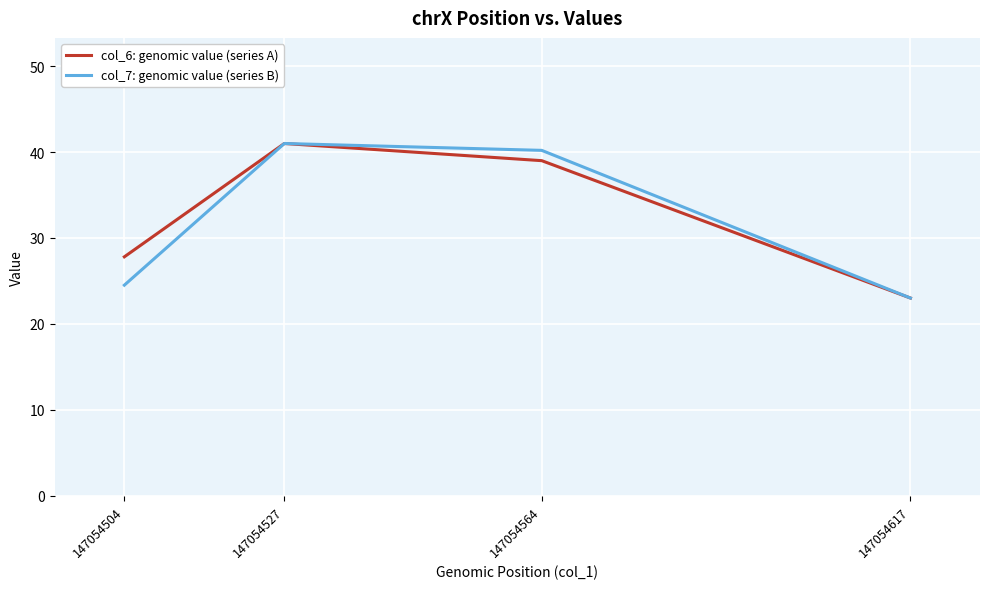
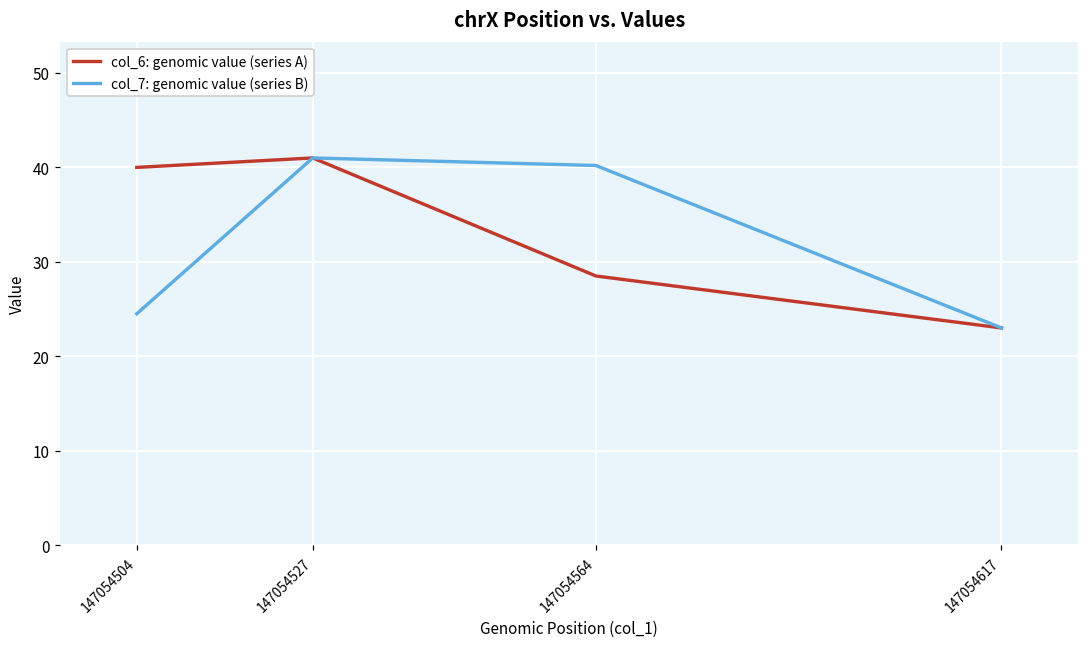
  {
    "col_6: genomic value (series A)": {
-     "147054504": 28,
-     "147054564": 39
+     "147054504": 40,
+     "147054564": 29
    },
    "col_7: genomic value (series B)": {
      "147054504": 25,
      "147054564": 40
    }
  }
